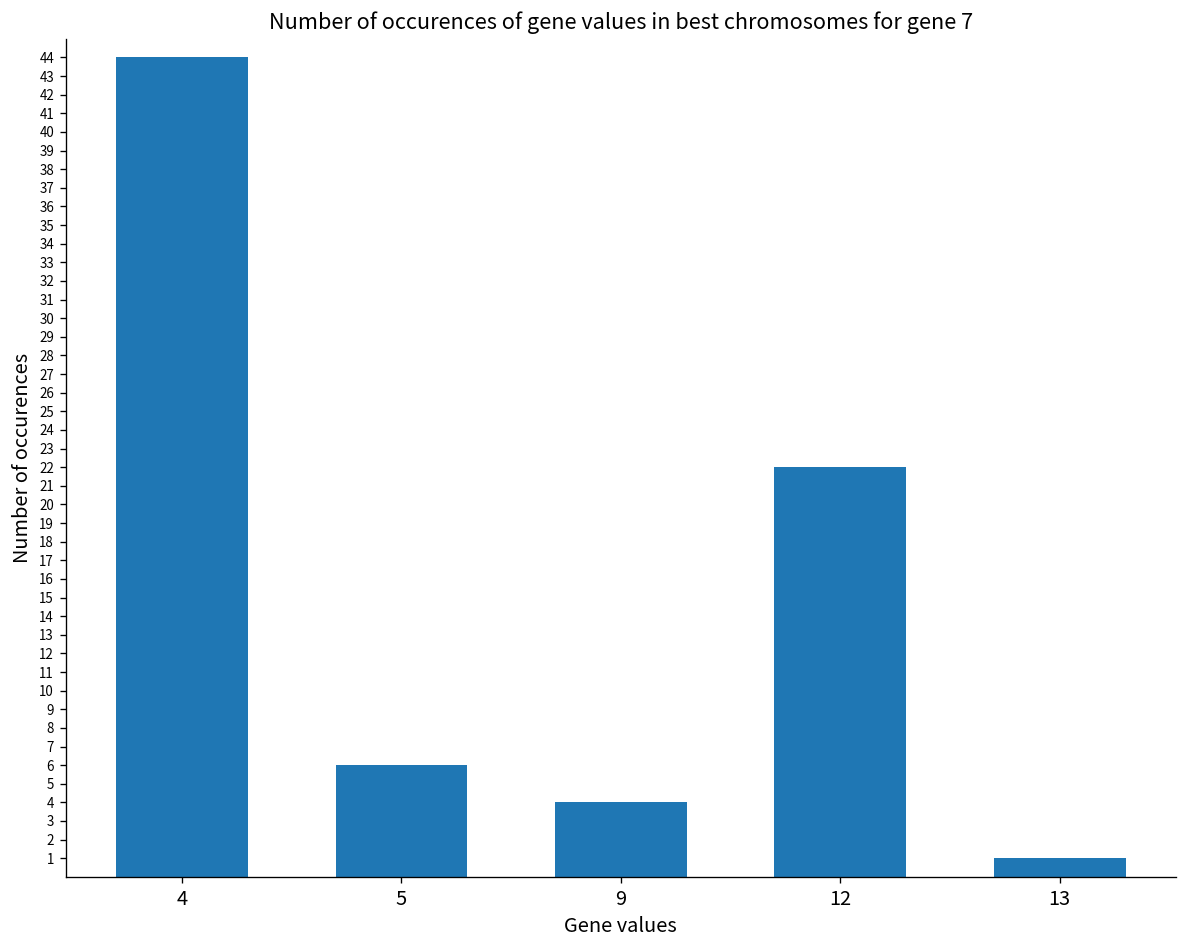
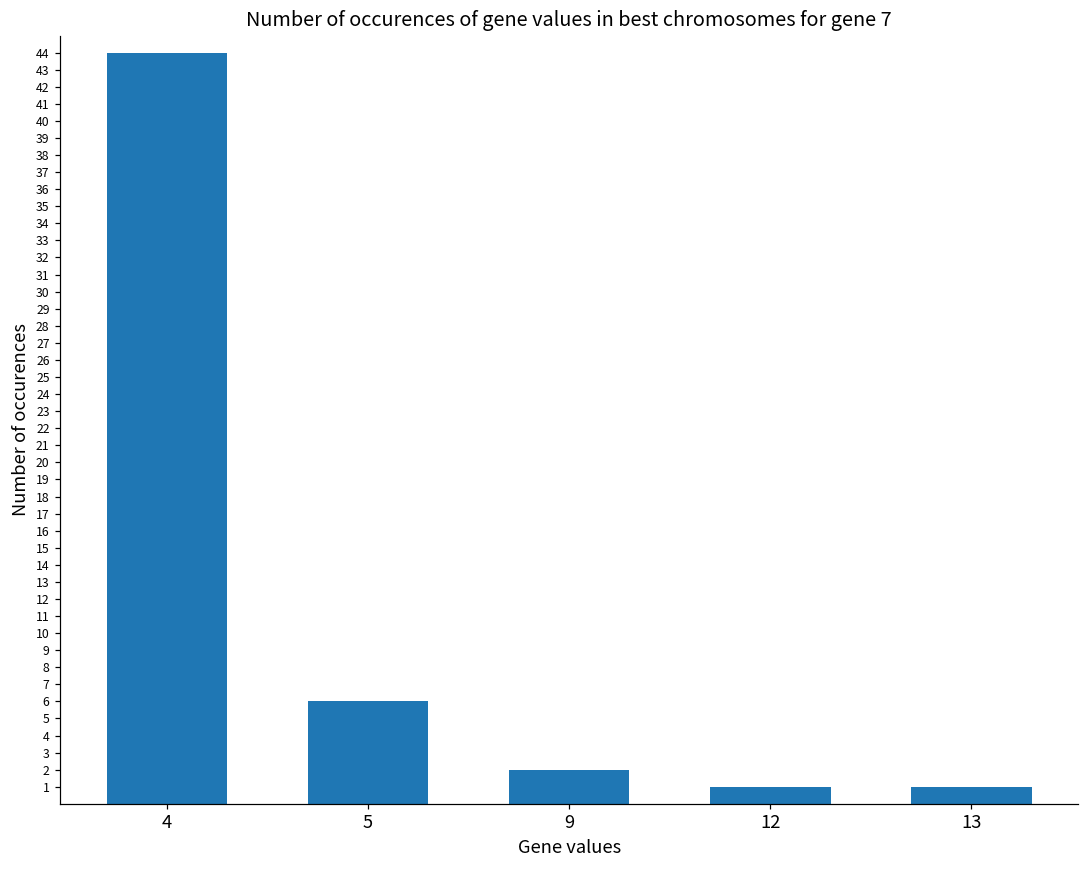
  {
    "4": 44,
    "5": 6,
-   "9": 4,
-   "12": 22,
+   "9": 2,
+   "12": 1,
    "13": 1
  }
